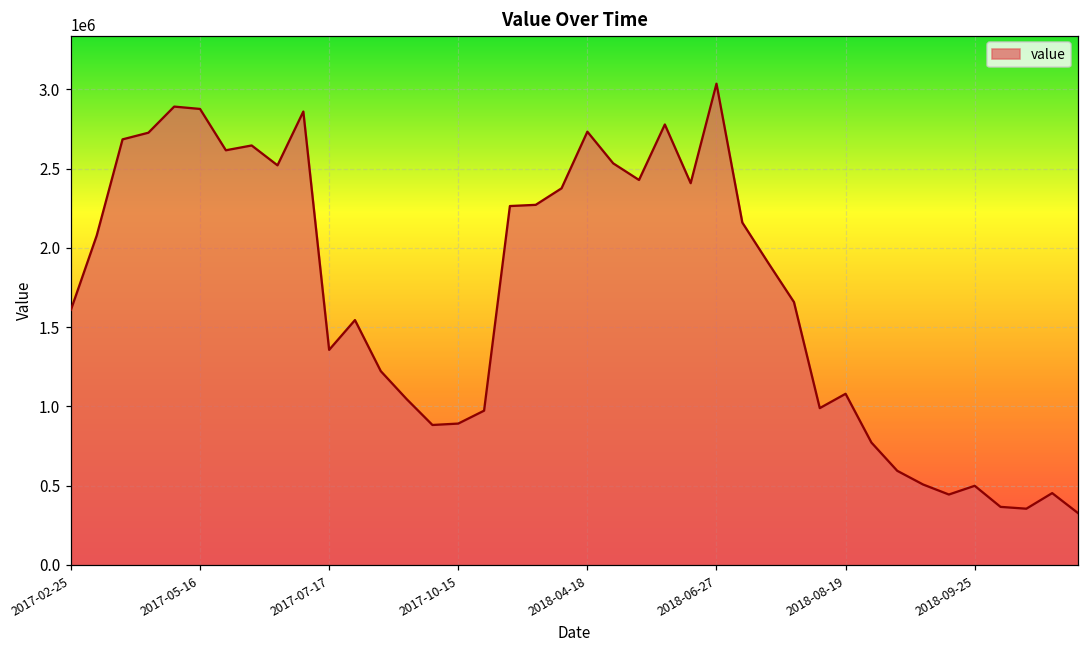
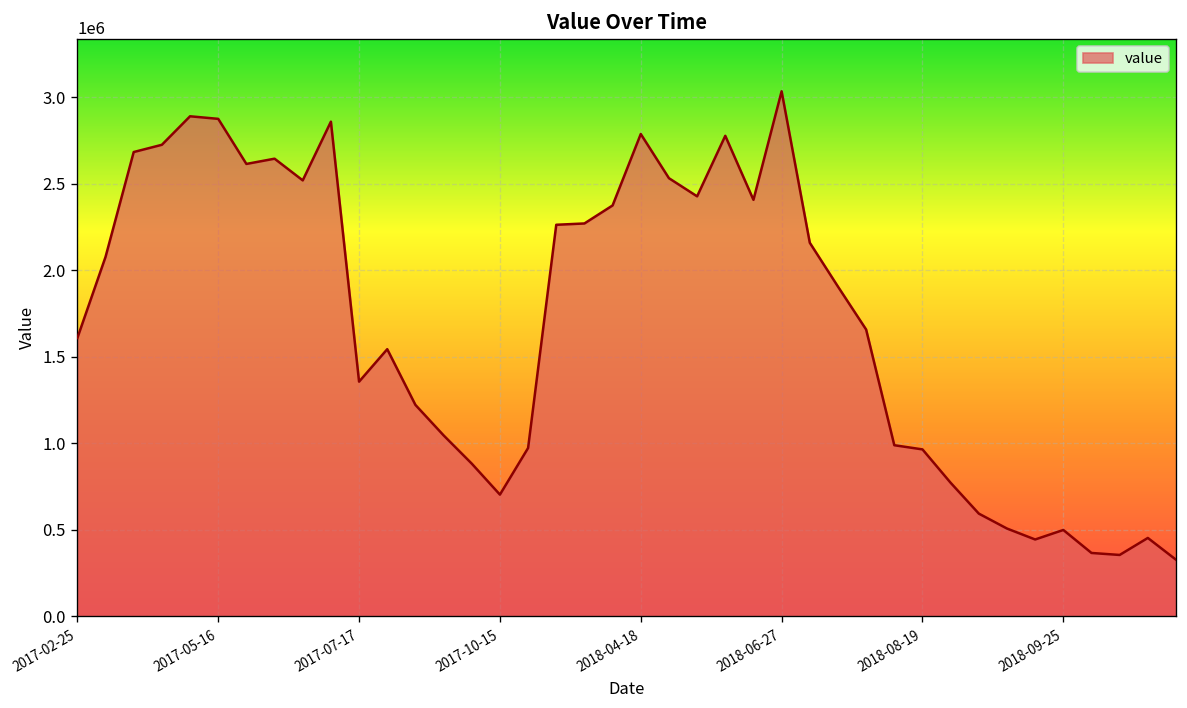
  {
    "2017-02-25": 1610000,
    "2017-05-16": 2880000,
    "2017-07-17": 1360000,
-   "2017-10-15": 890000,
-   "2018-04-18": 2730000,
+   "2017-10-15": 700000,
+   "2018-04-18": 2790000,
    "2018-06-27": 3040000,
-   "2018-08-19": 1080000,
+   "2018-08-19": 960000,
    "2018-09-25": 500000
  }
